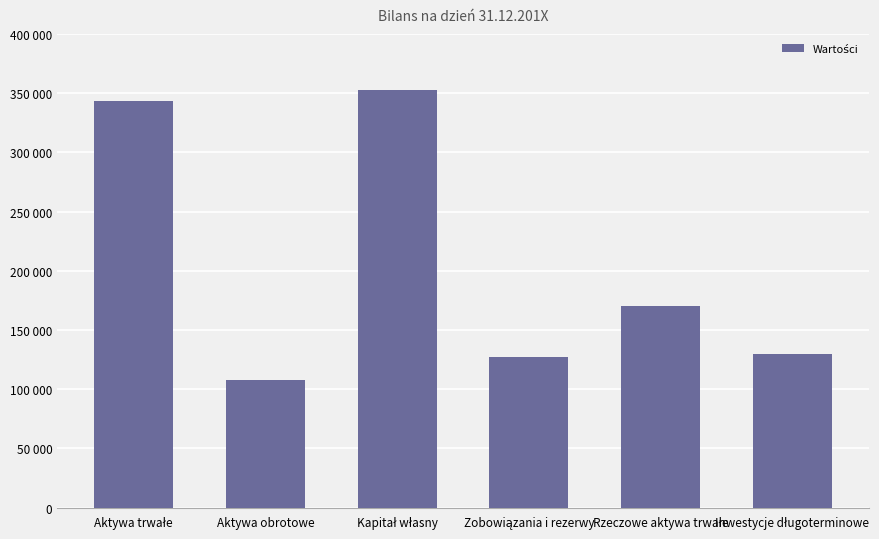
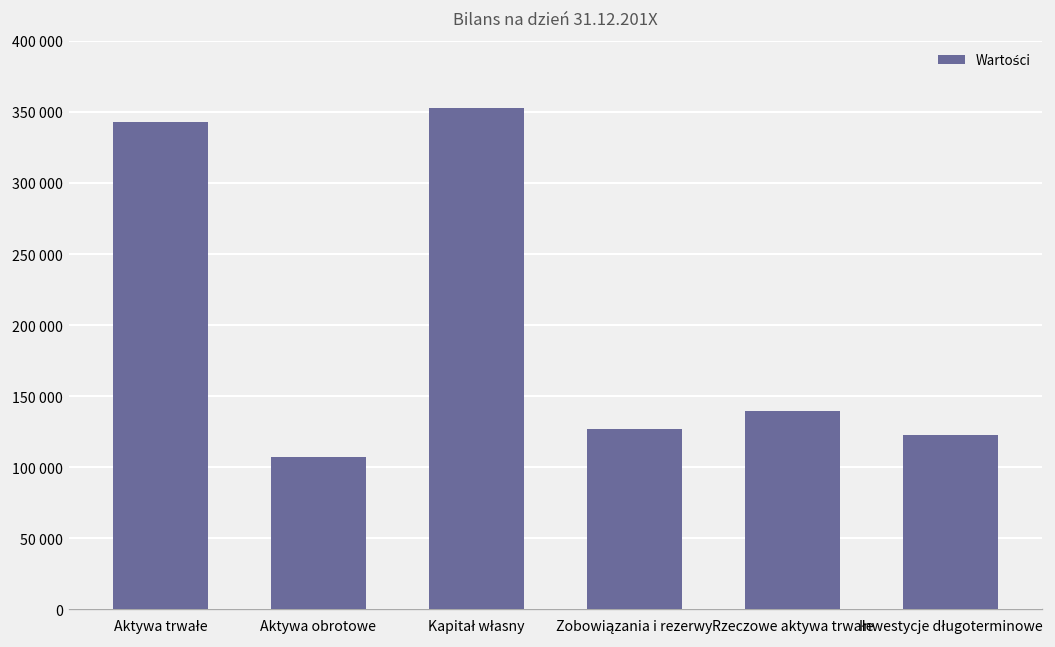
  {
    "Aktywa trwałe": 343000,
    "Aktywa obrotowe": 108000,
    "Kapitał własny": 353000,
    "Zobowiązania i rezerwy": 127000,
-   "Rzeczowe aktywa trwałe": 170000,
-   "Inwestycje długoterminowe": 130000
+   "Rzeczowe aktywa trwałe": 139000,
+   "Inwestycje długoterminowe": 122000
  }
